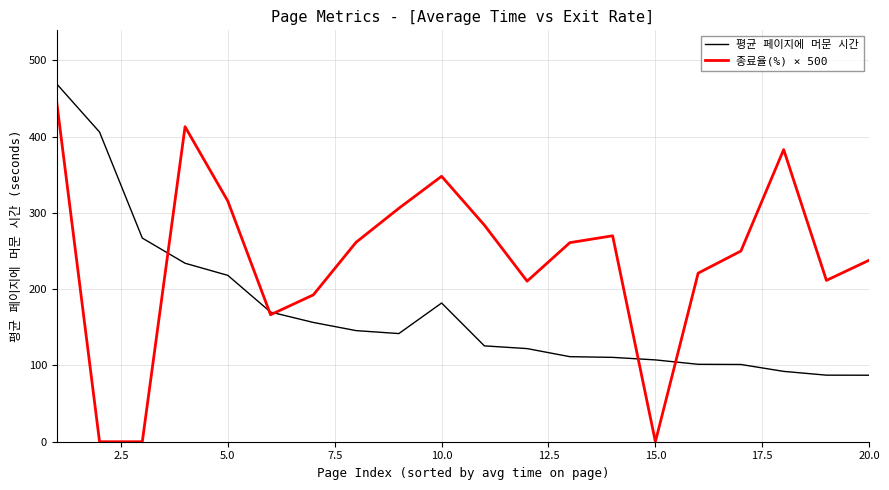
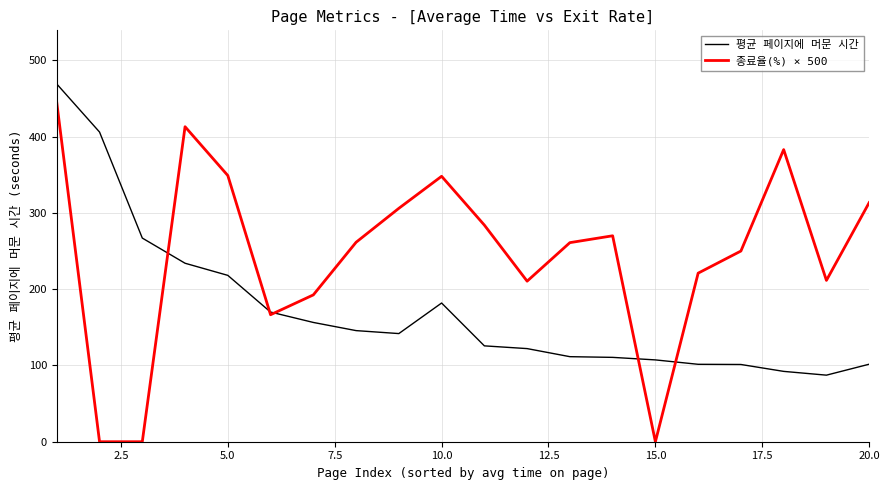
  {
    "평균 페이지에 머문 시간": {
      "5.0": 220,
      "10.0": 180,
      "15.0": 110,
-     "20.0": 90
+     "20.0": 100
    },
    "종료율(%) × 500": {
-     "5.0": 320,
+     "5.0": 350,
      "10.0": 350,
      "15.0": 0,
-     "20.0": 240
+     "20.0": 310
    }
  }
